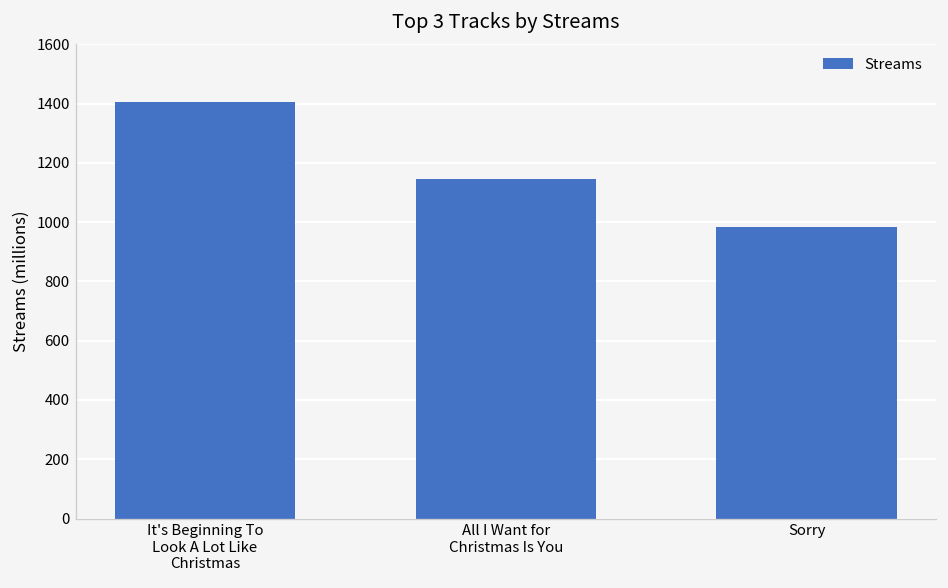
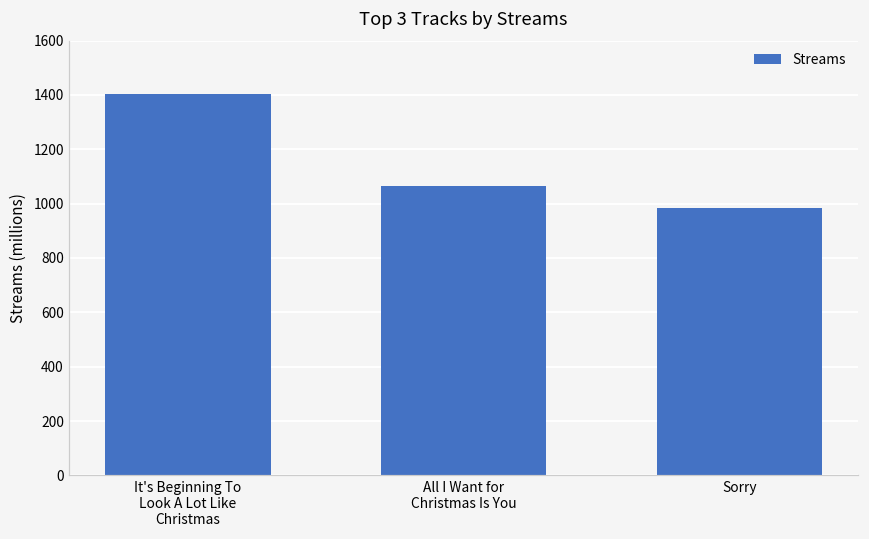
  {
    "It's Beginning To Look A Lot Like Christmas": 1410,
-   "All I Want for Christmas Is You": 1150,
+   "All I Want for Christmas Is You": 1070,
    "Sorry": 990
  }
